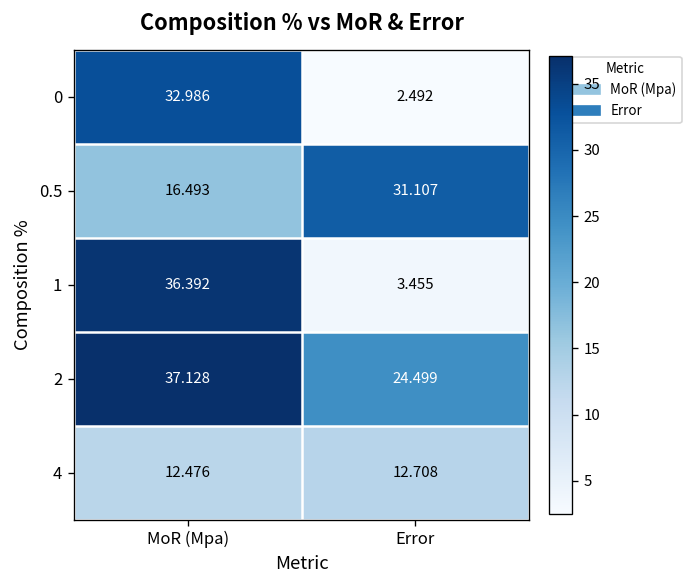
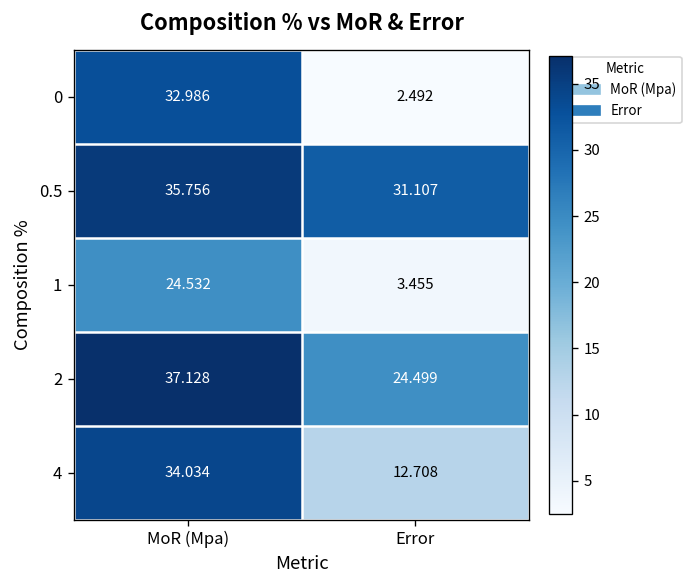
  {
    "0": {
      "MoR (Mpa)": 32.986,
      "Error": 2.492
    },
    "0.5": {
-     "MoR (Mpa)": 16.493,
+     "MoR (Mpa)": 35.756,
      "Error": 31.107
    },
    "1": {
-     "MoR (Mpa)": 36.392,
+     "MoR (Mpa)": 24.532,
      "Error": 3.455
    },
    "2": {
      "MoR (Mpa)": 37.128,
      "Error": 24.499
    },
    "4": {
-     "MoR (Mpa)": 12.476,
+     "MoR (Mpa)": 34.034,
      "Error": 12.708
    }
  }
